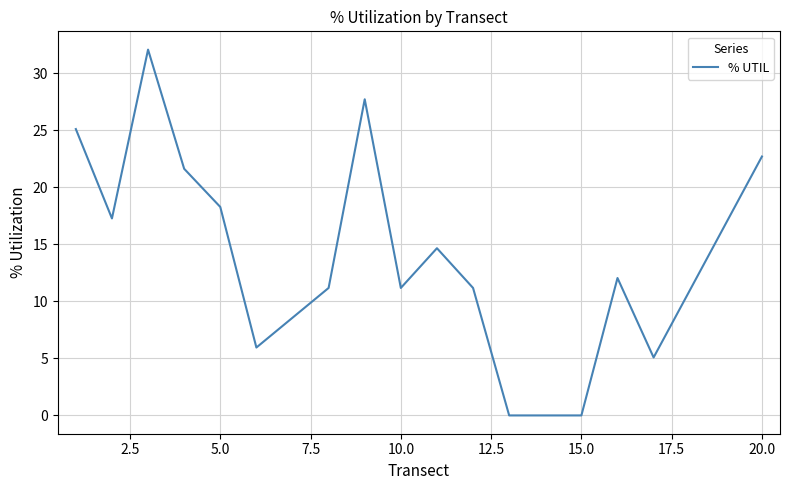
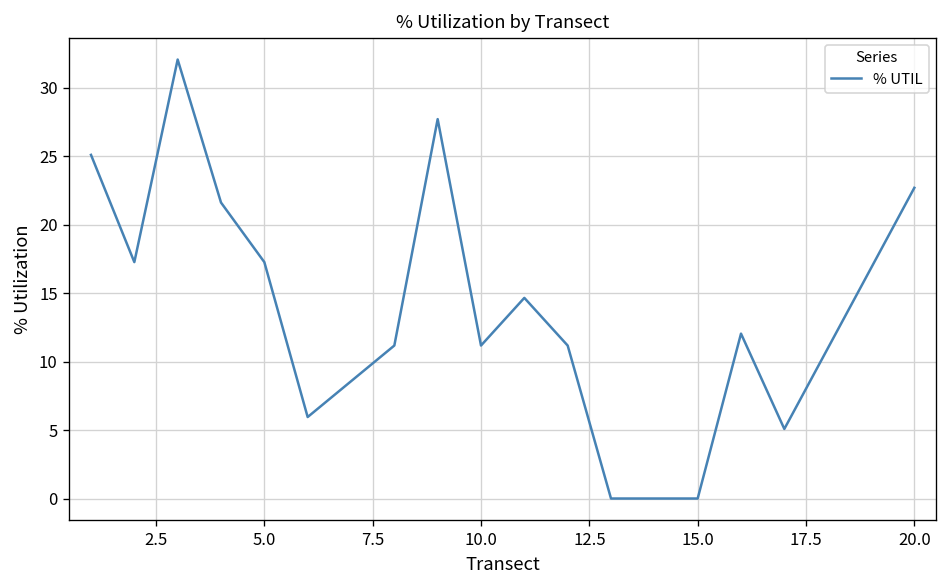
  {
-   "5.0": 18.3,
+   "5.0": 17.3,
    "10.0": 11.2,
    "15.0": 0.0,
    "20.0": 22.7
  }
